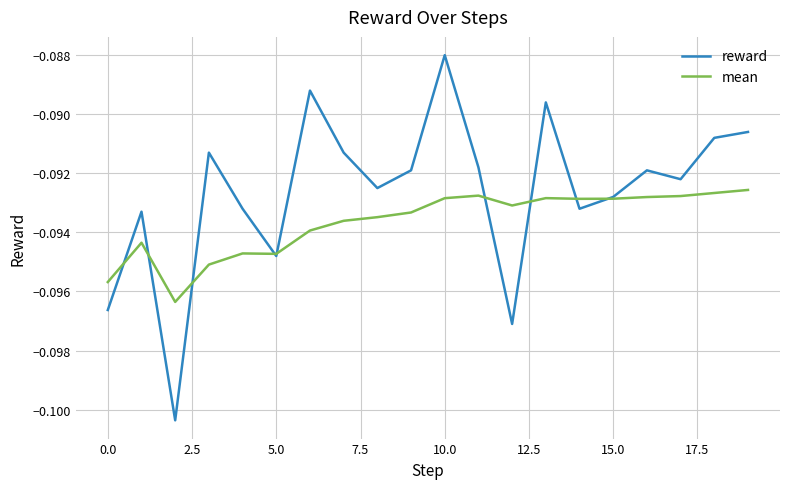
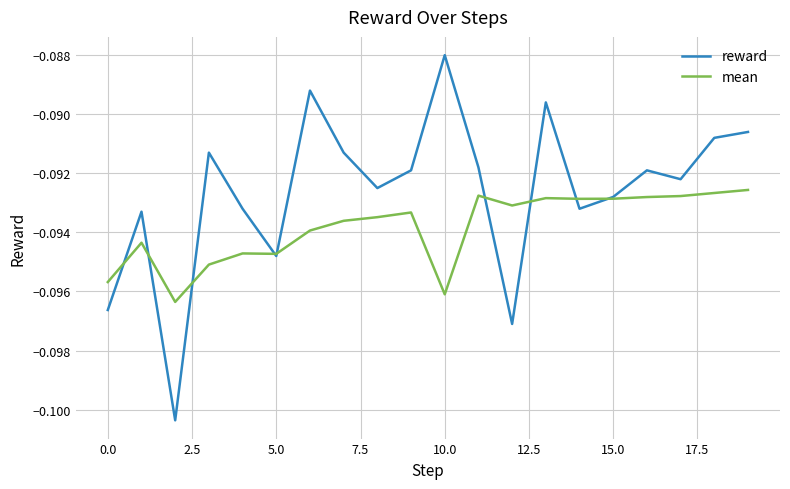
  {
    "reward": {
      "0.0": -0.0966,
      "10.0": -0.0880
    },
    "mean": {
      "0.0": -0.0957,
-     "10.0": -0.0928
+     "10.0": -0.0961
    }
  }
